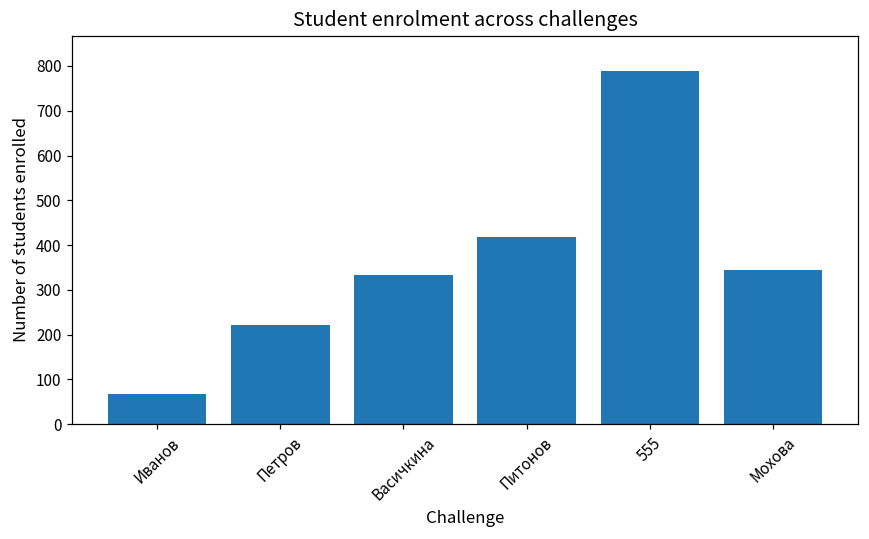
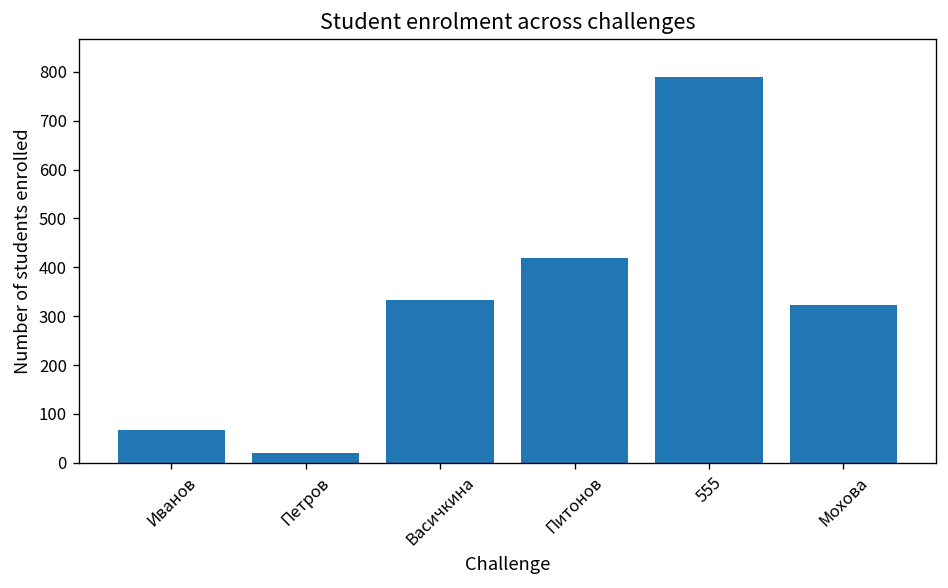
  {
    "Иванов": 70,
-   "Петров": 220,
+   "Петров": 20,
    "Васичкина": 330,
    "Питонов": 420,
    "555": 790,
-   "Мохова": 350
+   "Мохова": 320
  }
